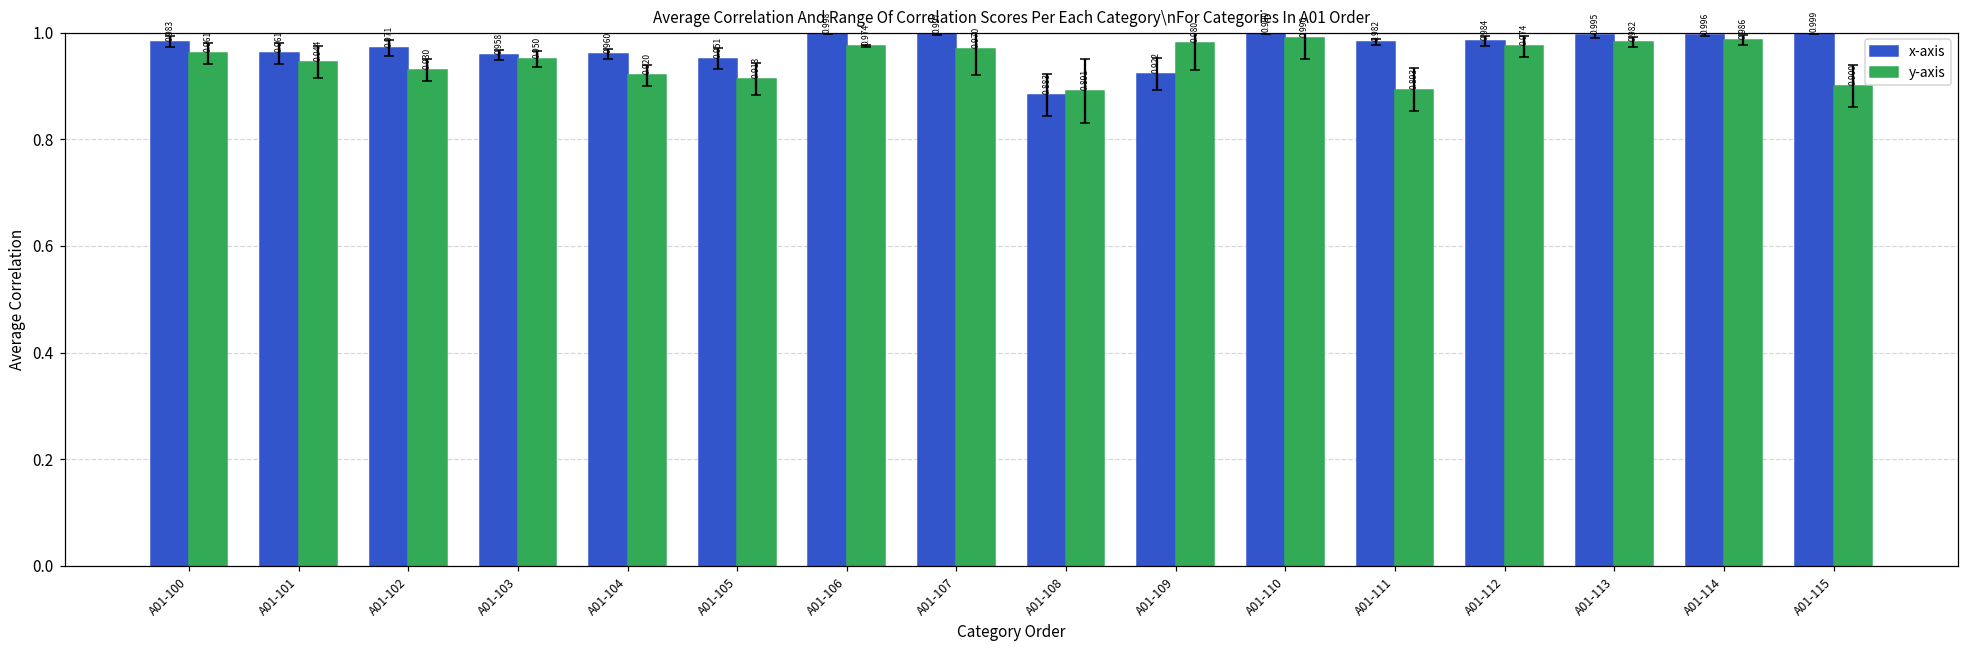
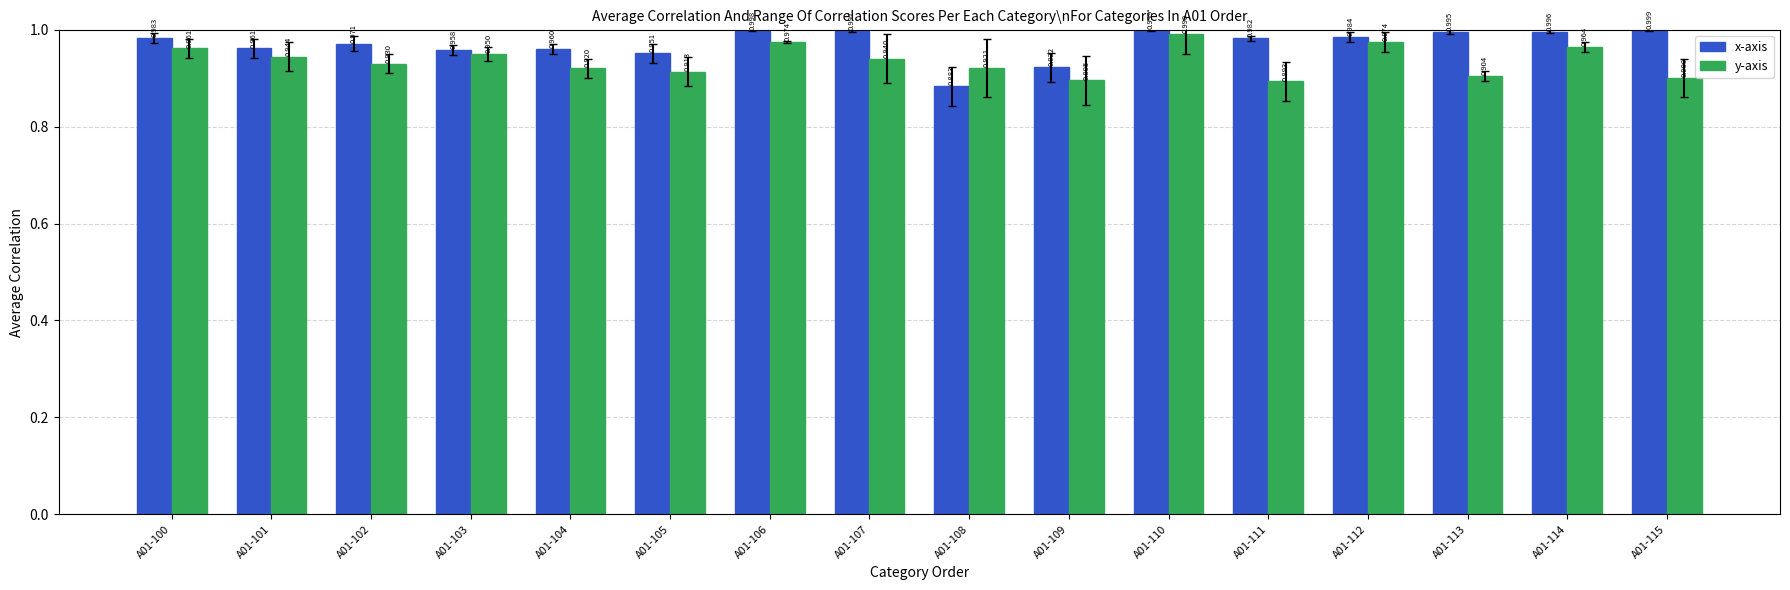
  {
    "y-axis": {
-     "A01-107": 0.970,
-     "A01-108": 0.891,
-     "A01-109": 0.980,
-     "A01-113": 0.982,
-     "A01-114": 0.986
+     "A01-107": 0.940,
+     "A01-108": 0.921,
+     "A01-109": 0.895,
+     "A01-113": 0.904,
+     "A01-114": 0.964
    }
  }
